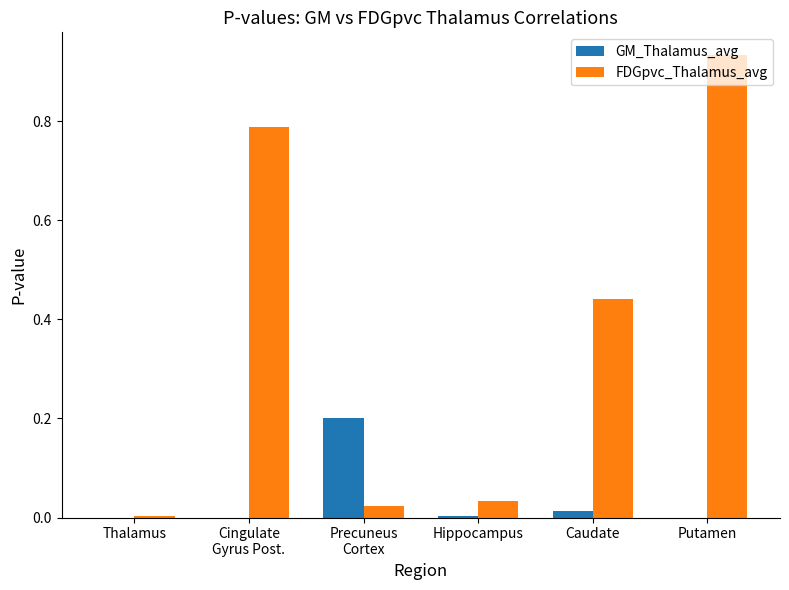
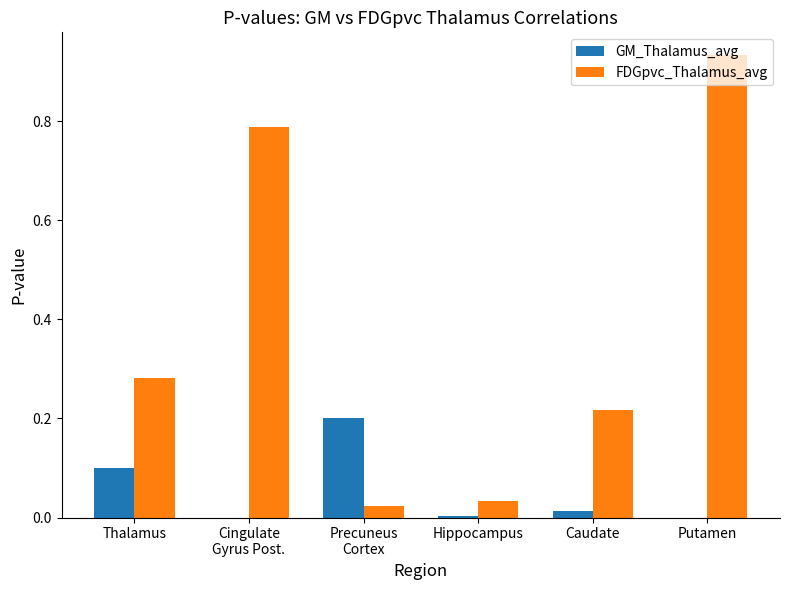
  {
    "GM_Thalamus_avg": {
-     "Thalamus": 0.0,
+     "Thalamus": 0.1,
      "Precuneus Cortex": 0.2,
      "Caudate": 0.01,
      "Putamen": 0.0
    },
    "FDGpvc_Thalamus_avg": {
-     "Thalamus": 0.00,
+     "Thalamus": 0.28,
      "Cingulate Gyrus Post.": 0.79,
      "Precuneus Cortex": 0.02,
      "Hippocampus": 0.03,
-     "Caudate": 0.44
+     "Caudate": 0.22
    }
  }
